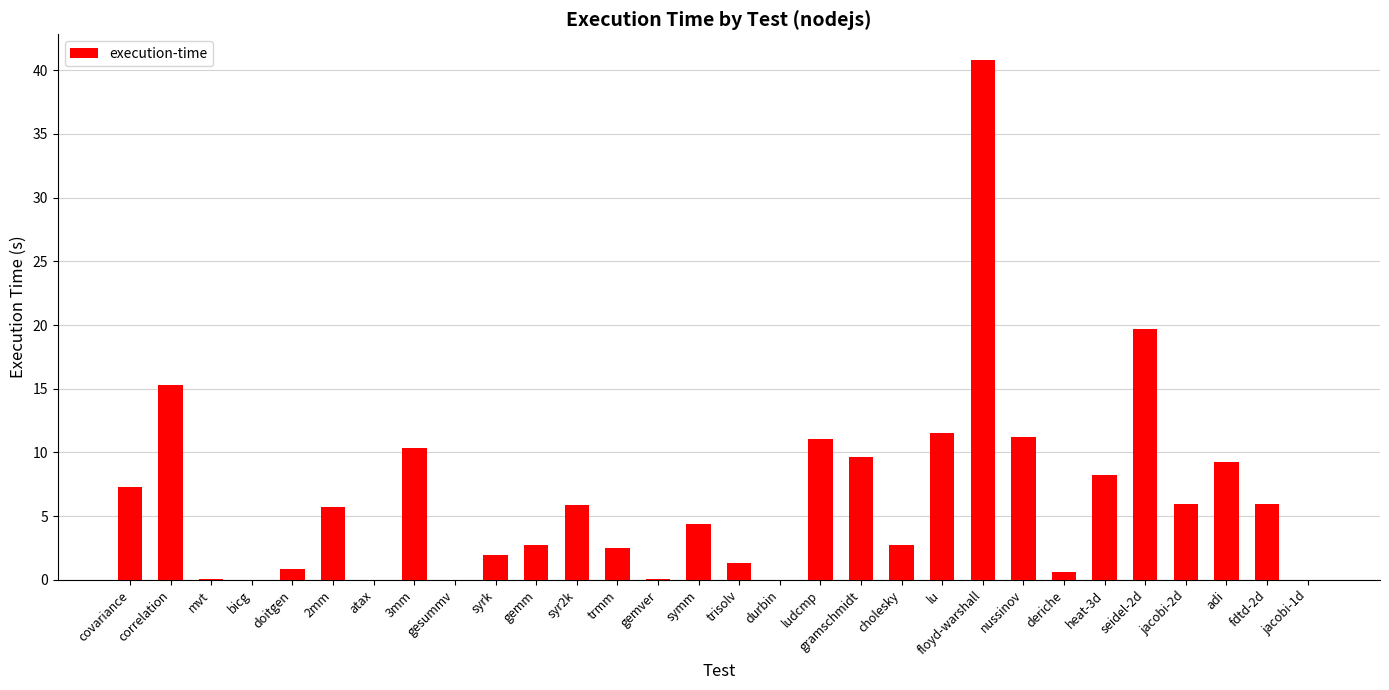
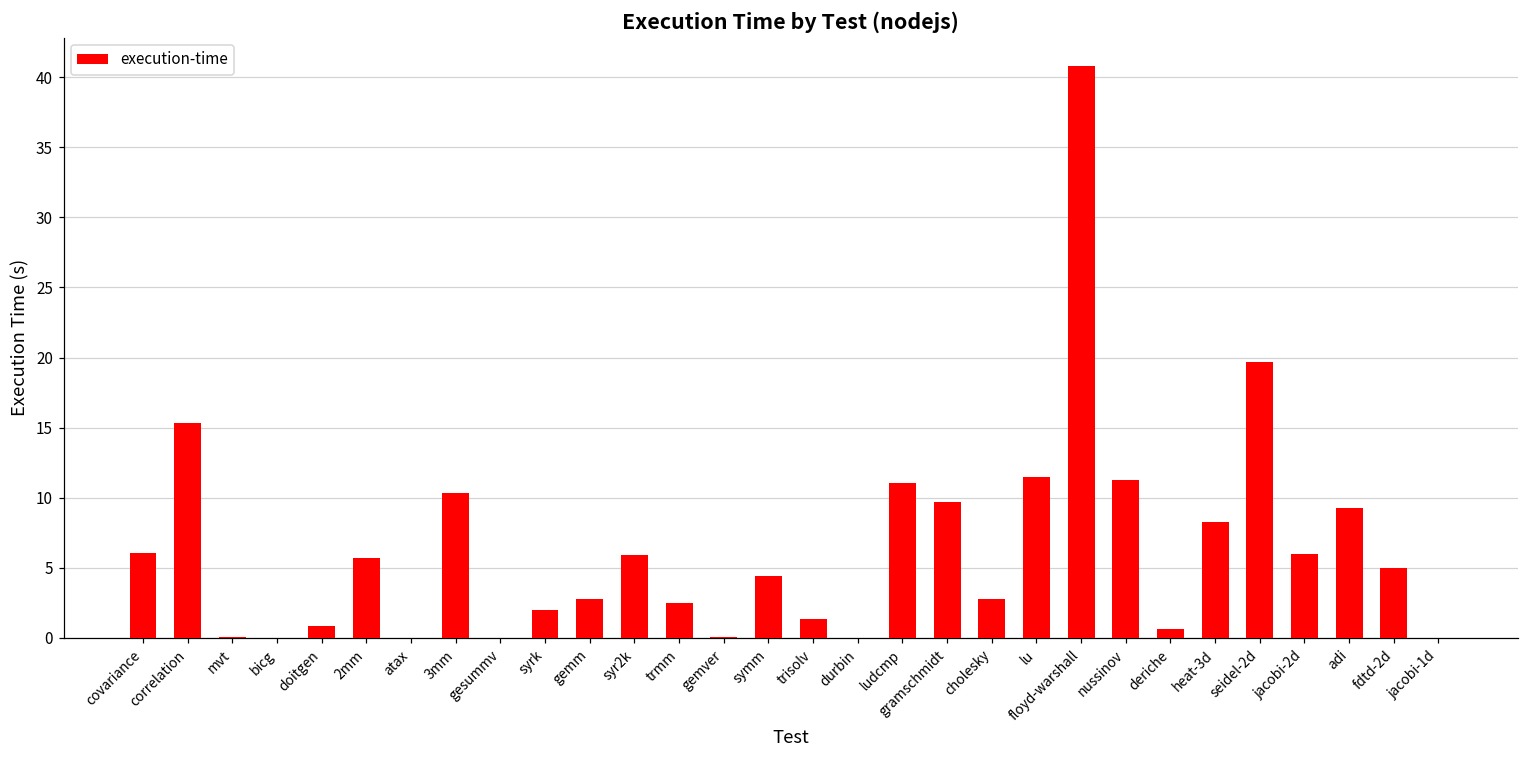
  {
-   "covariance": 7.3,
+   "covariance": 6.1,
    "correlation": 15.3,
    "doitgen": 0.9,
    "2mm": 5.7,
    "3mm": 10.4,
    "syrk": 2.0,
    "gemm": 2.7,
    "syr2k": 5.9,
    "trmm": 2.5,
    "symm": 4.4,
    "trisolv": 1.3,
    "ludcmp": 11.1,
    "gramschmidt": 9.7,
    "cholesky": 2.7,
    "lu": 11.5,
    "floyd-warshall": 40.8,
    "nussinov": 11.2,
    "deriche": 0.6,
    "heat-3d": 8.2,
    "seidel-2d": 19.7,
    "jacobi-2d": 6.0,
    "adi": 9.3,
-   "fdtd-2d": 6.0
+   "fdtd-2d": 5.0
  }
